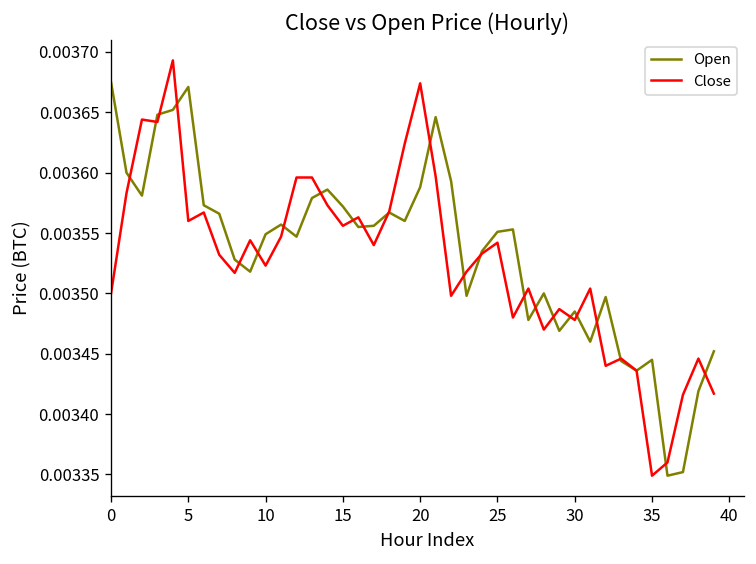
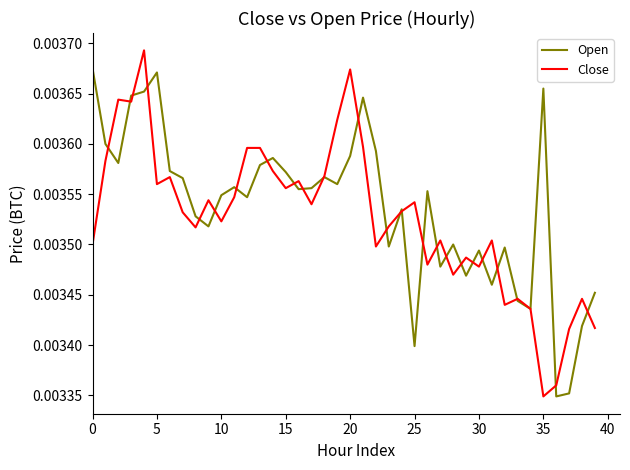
  {
    "Open": {
      "0": 0.003675,
      "5": 0.003671,
      "10": 0.003549,
      "15": 0.003572,
      "20": 0.003588,
-     "25": 0.003551,
-     "30": 0.003485,
-     "35": 0.003445
+     "25": 0.003399,
+     "30": 0.003494,
+     "35": 0.003655
    },
    "Close": {
      "0": 0.003500,
      "5": 0.003560,
      "10": 0.003523,
      "15": 0.003556,
      "20": 0.003674,
      "25": 0.003542,
      "30": 0.003478,
      "35": 0.003349
    }
  }
